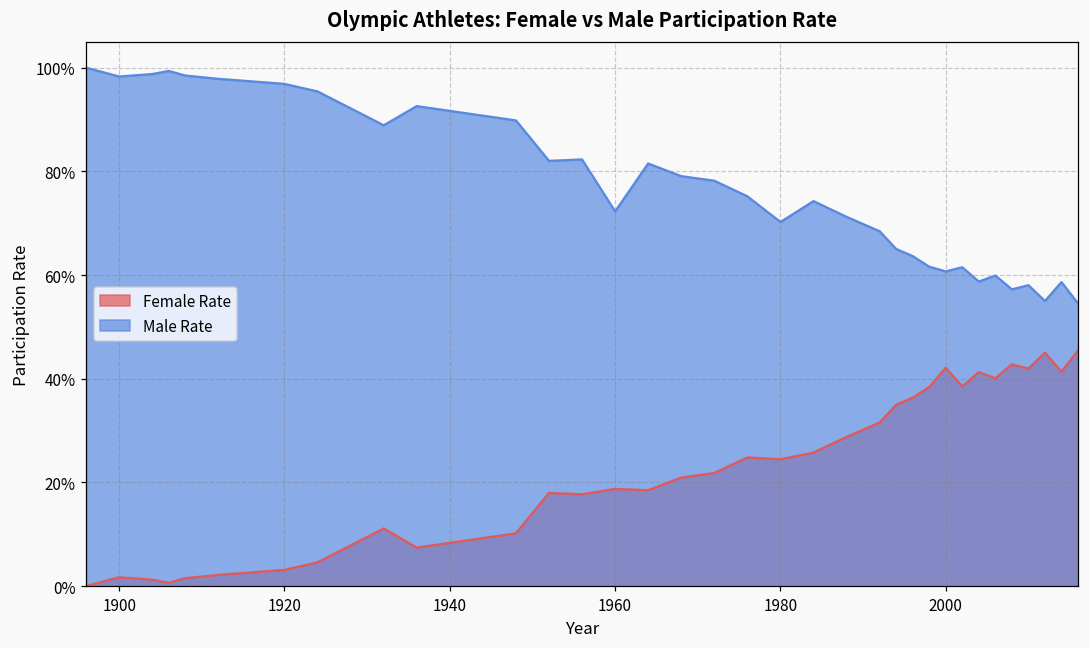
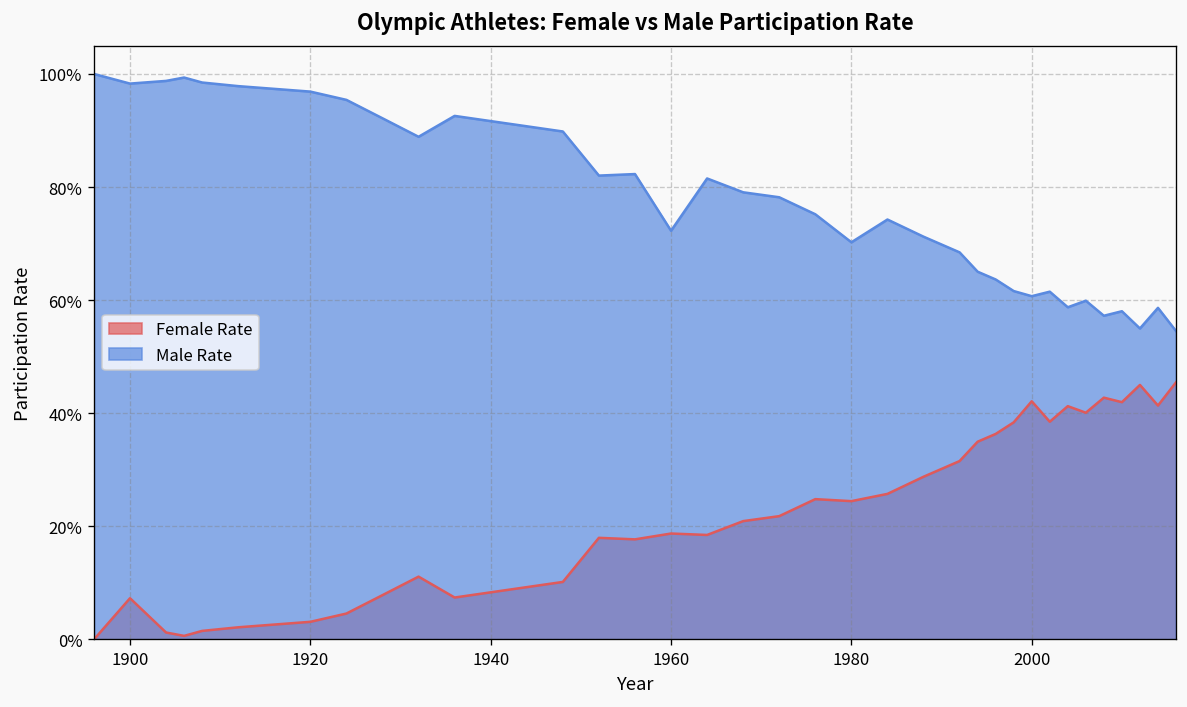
  {
    "Female Rate": {
-     "1900": "2%",
+     "1900": "7%",
      "1920": "3%",
      "1960": "19%",
      "1980": "24%",
      "2000": "42%"
    },
    "Male Rate": {
      "1900": "98%",
      "1920": "97%",
      "1960": "72%",
      "1980": "70%",
      "2000": "61%"
    }
  }
